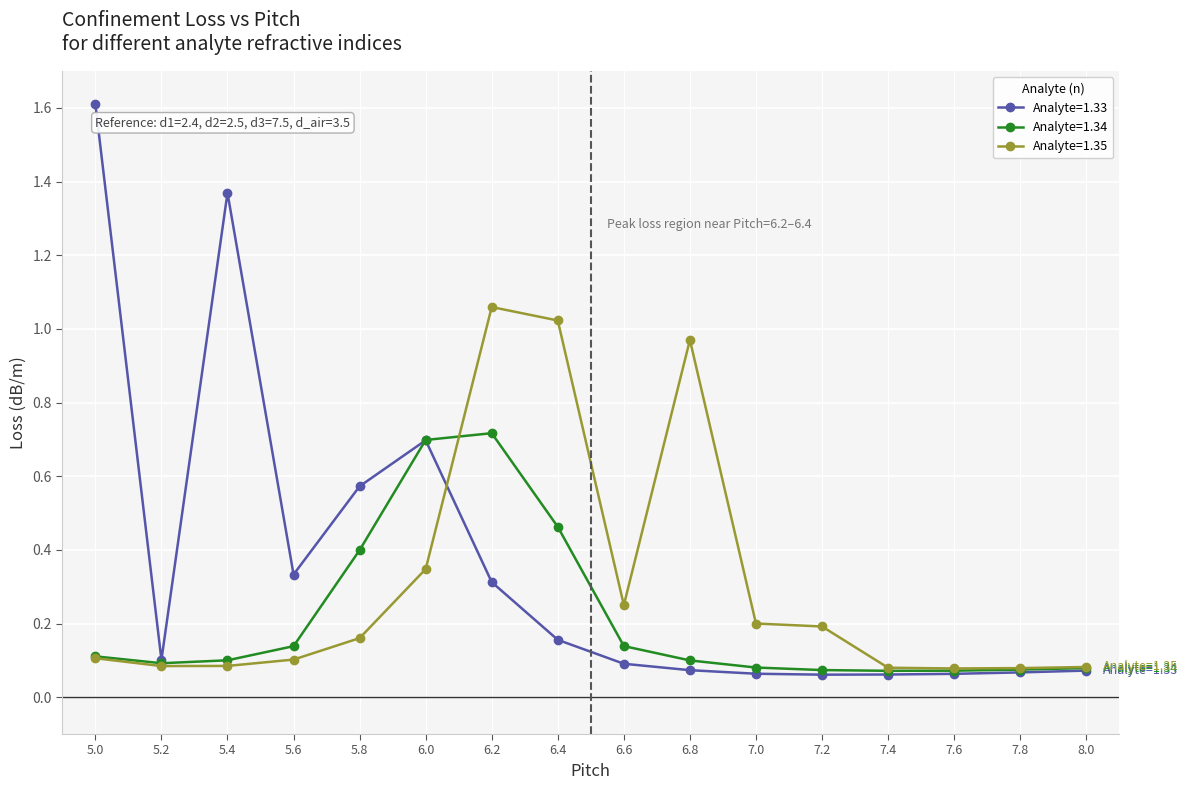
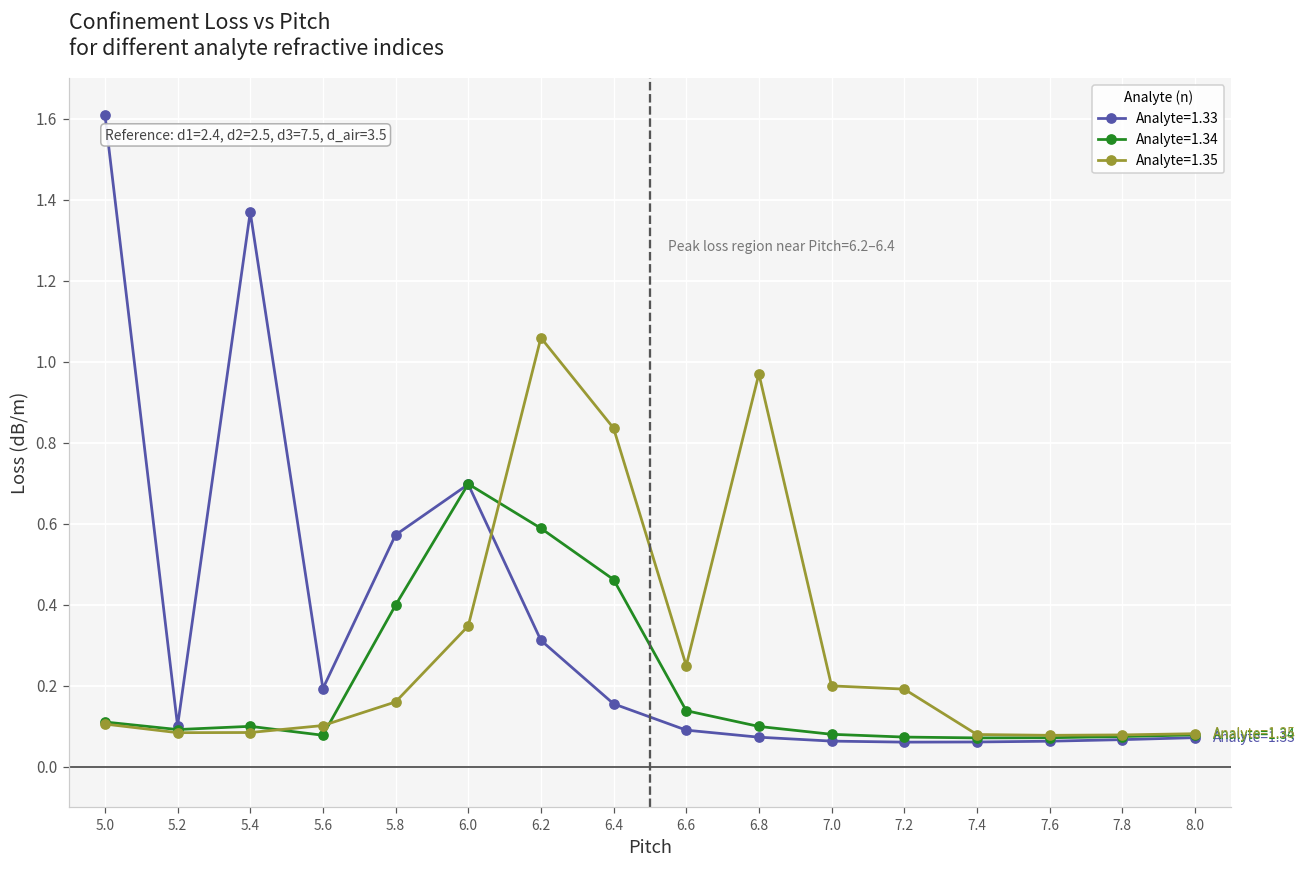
  {
    "Analyte=1.33": {
      "5.2": 0.10,
      "5.4": 1.37,
-     "5.6": 0.33,
+     "5.6": 0.19,
      "5.8": 0.57,
      "6.2": 0.31,
      "6.4": 0.16,
      "6.6": 0.09,
      "6.8": 0.07,
      "7.0": 0.06,
      "7.2": 0.06,
      "7.4": 0.06,
      "7.6": 0.06,
      "7.8": 0.07
    },
    "Analyte=1.34": {
      "5.2": 0.09,
      "5.4": 0.10,
-     "5.6": 0.14,
+     "5.6": 0.08,
      "5.8": 0.40,
-     "6.2": 0.72,
+     "6.2": 0.59,
      "6.4": 0.46,
      "6.6": 0.14,
      "6.8": 0.10,
      "7.0": 0.08,
      "7.2": 0.07,
      "7.4": 0.07
    },
    "Analyte=1.35": {
      "5.2": 0.08,
      "5.4": 0.08,
      "5.6": 0.10,
      "5.8": 0.16,
      "6.0": 0.35,
      "6.2": 1.06,
-     "6.4": 1.02,
+     "6.4": 0.84,
      "6.6": 0.25,
      "6.8": 0.97,
      "7.0": 0.20,
      "7.2": 0.19,
      "7.4": 0.08
    }
  }
